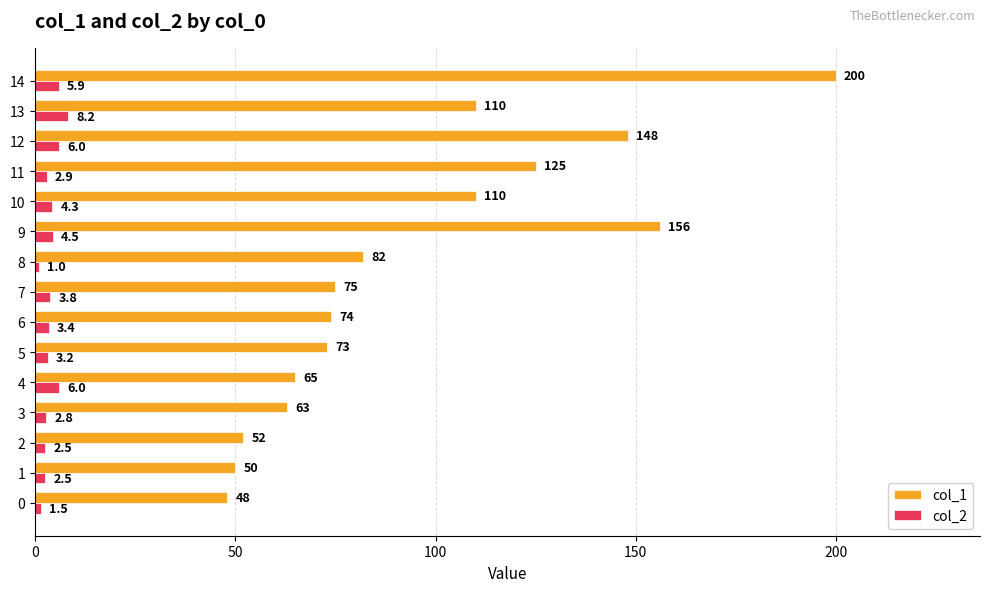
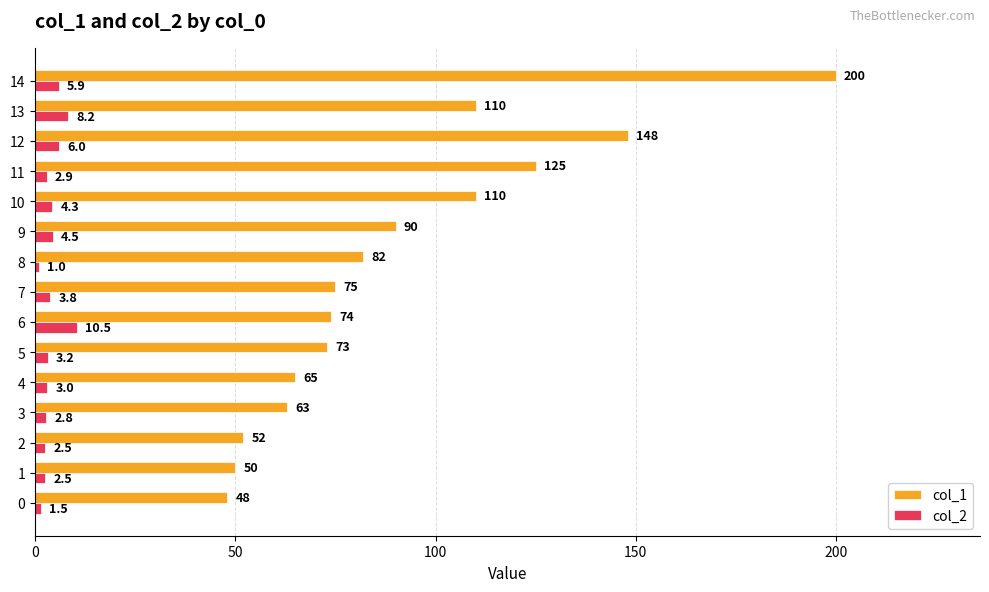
  {
    "col_1": {
      "14": 200,
      "13": 110,
      "12": 148,
      "11": 125,
      "10": 110,
-     "9": 156,
+     "9": 90,
      "8": 82,
      "7": 75,
      "6": 74,
      "5": 73,
      "4": 65,
      "3": 63,
      "2": 52,
      "1": 50,
      "0": 48
    },
    "col_2": {
      "14": 5.9,
      "13": 8.2,
      "12": 6.0,
      "11": 2.9,
      "10": 4.3,
      "9": 4.5,
      "8": 1.0,
      "7": 3.8,
-     "6": 3.4,
+     "6": 10.5,
      "5": 3.2,
-     "4": 6.0,
+     "4": 3.0,
      "3": 2.8,
      "2": 2.5,
      "1": 2.5,
      "0": 1.5
    }
  }
